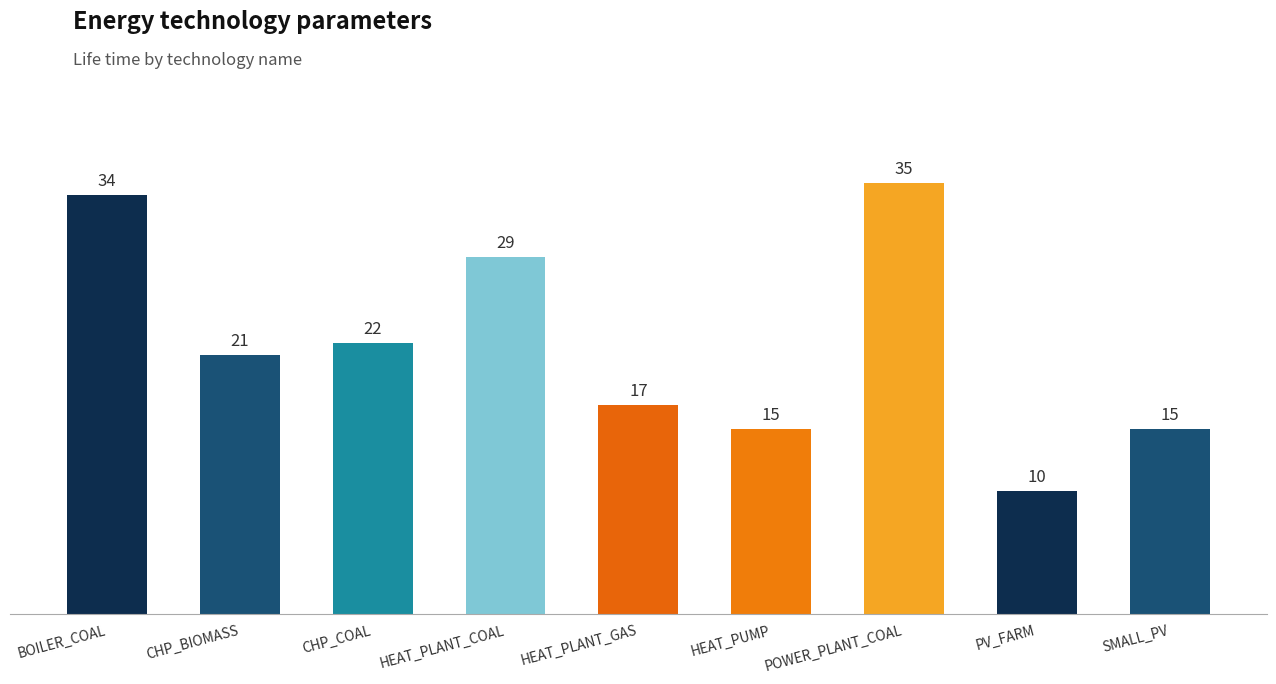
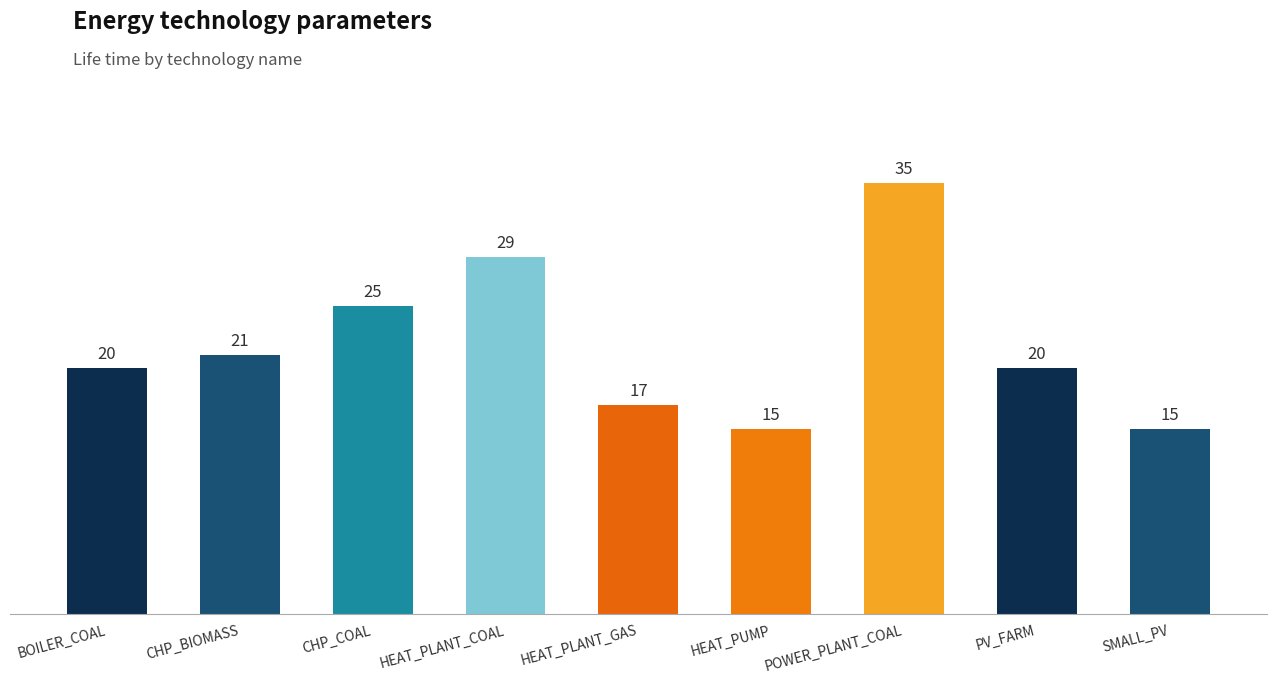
  {
-   "BOILER_COAL": 34,
+   "BOILER_COAL": 20,
    "CHP_BIOMASS": 21,
-   "CHP_COAL": 22,
+   "CHP_COAL": 25,
    "HEAT_PLANT_COAL": 29,
    "HEAT_PLANT_GAS": 17,
    "HEAT_PUMP": 15,
    "POWER_PLANT_COAL": 35,
-   "PV_FARM": 10,
+   "PV_FARM": 20,
    "SMALL_PV": 15
  }
